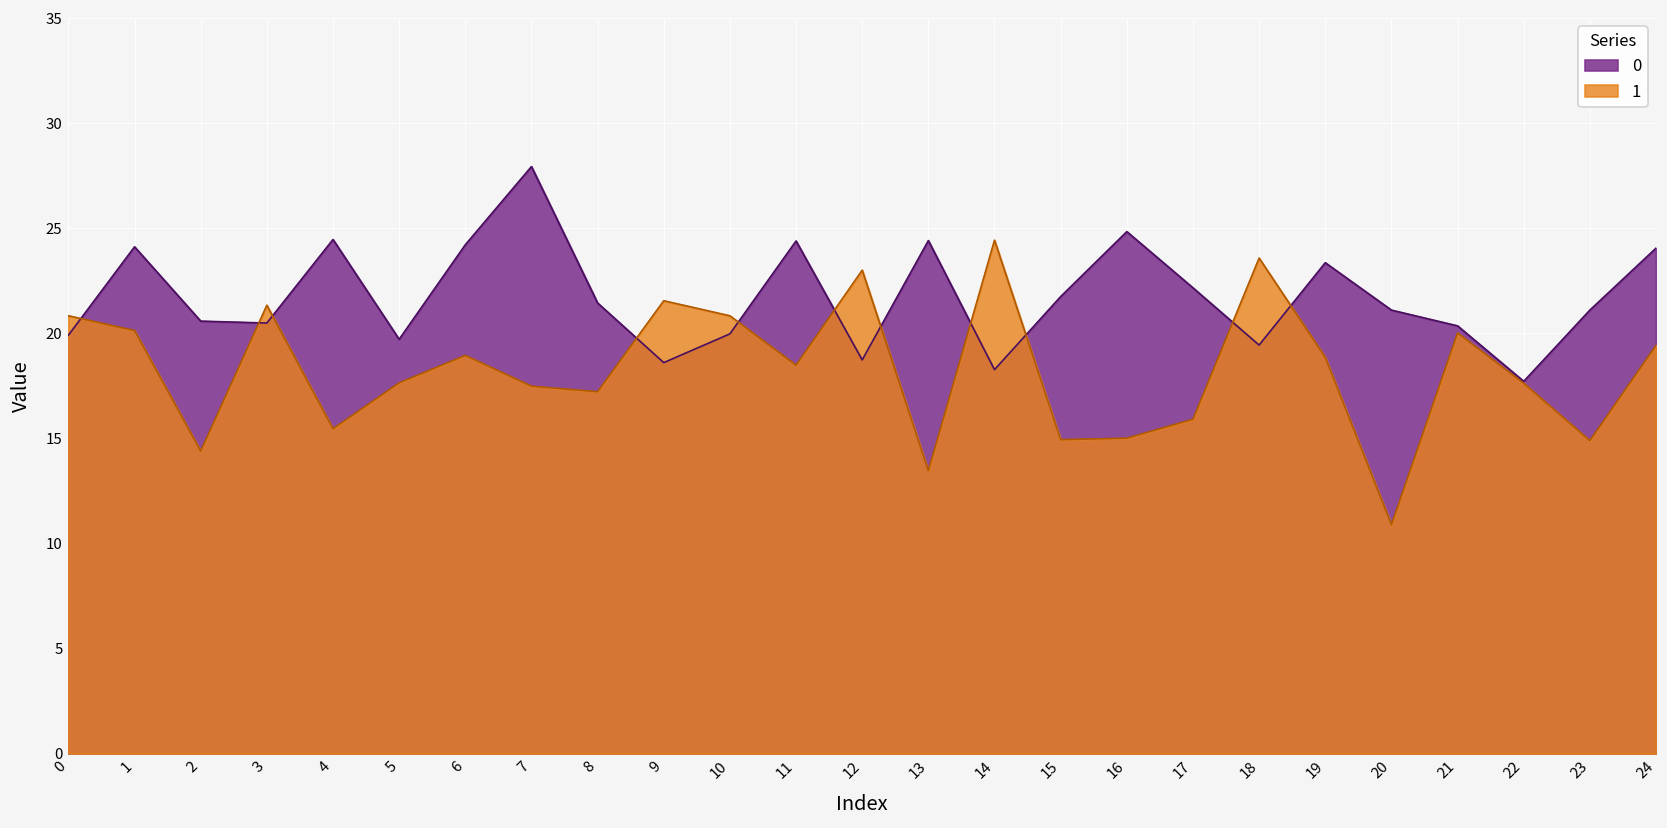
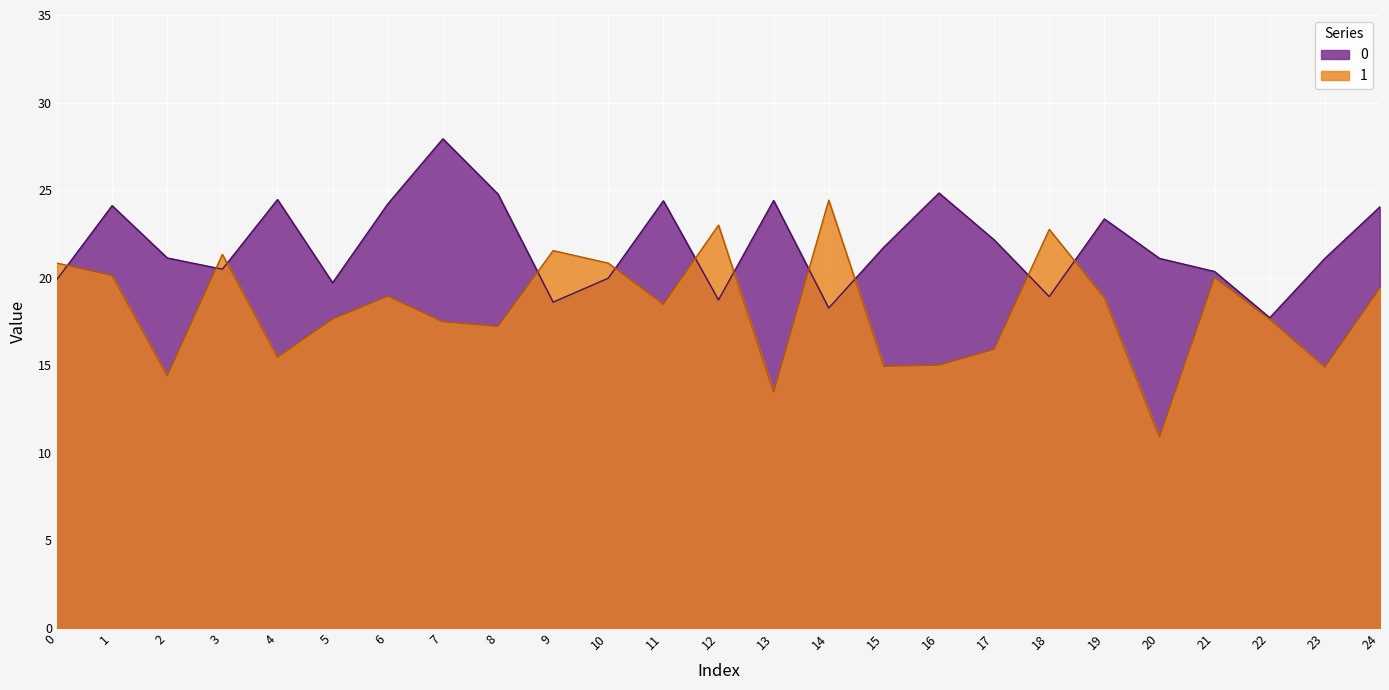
  {
    "0": {
      "0": 19.9,
      "1": 24.1,
-     "2": 20.6,
+     "2": 21.1,
      "3": 20.5,
      "4": 24.5,
      "5": 19.7,
      "6": 24.2,
      "7": 27.9,
-     "8": 21.4,
+     "8": 24.8,
      "9": 18.6,
      "10": 20.0,
      "11": 24.4,
      "12": 18.7,
      "13": 24.4,
      "14": 18.3,
      "15": 21.7,
      "16": 24.8,
      "17": 22.2,
-     "18": 19.4,
+     "18": 18.9,
      "19": 23.4,
      "20": 21.1,
      "21": 20.3,
      "23": 21.1,
      "24": 24.0
    },
    "1": {
      "0": 20.8,
      "1": 20.1,
      "2": 14.4,
      "3": 21.3,
      "4": 15.5,
      "5": 17.6,
      "6": 18.9,
      "7": 17.5,
      "8": 17.2,
      "9": 21.5,
      "10": 20.8,
      "11": 18.5,
      "12": 23.0,
      "13": 13.5,
      "14": 24.4,
      "15": 14.9,
      "16": 15.0,
      "17": 15.9,
-     "18": 23.6,
+     "18": 22.8,
      "19": 18.9,
      "20": 10.9,
      "21": 20.0,
      "23": 14.9,
      "24": 19.4
    }
  }
